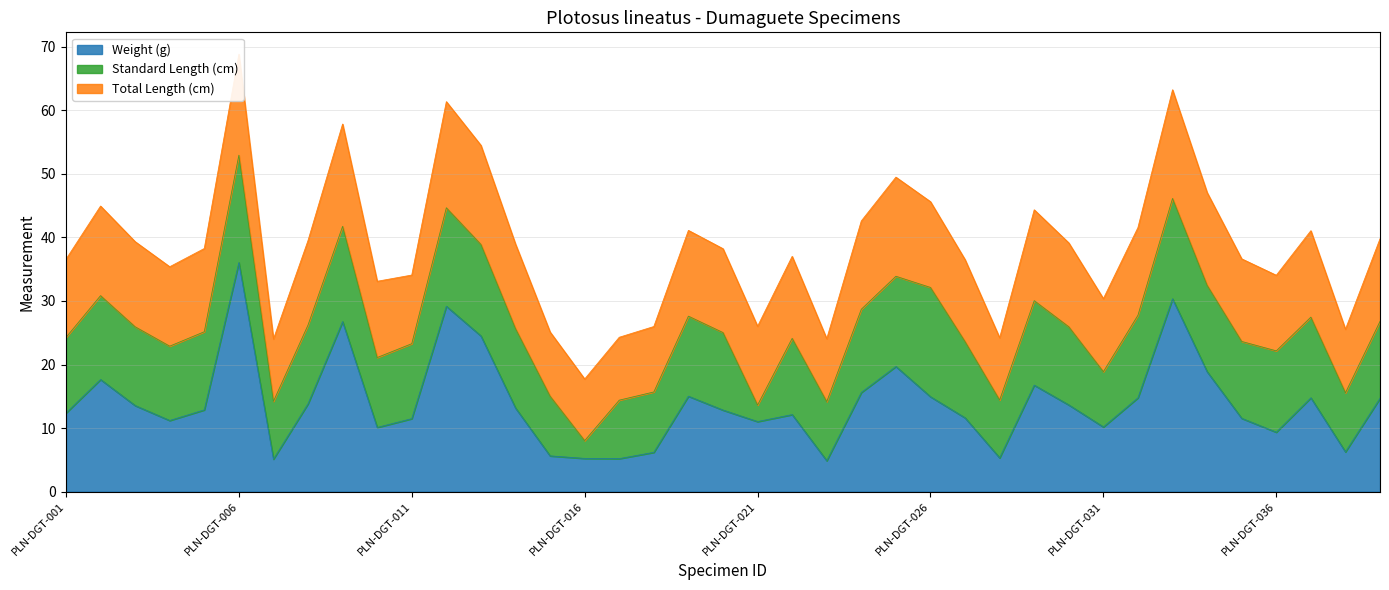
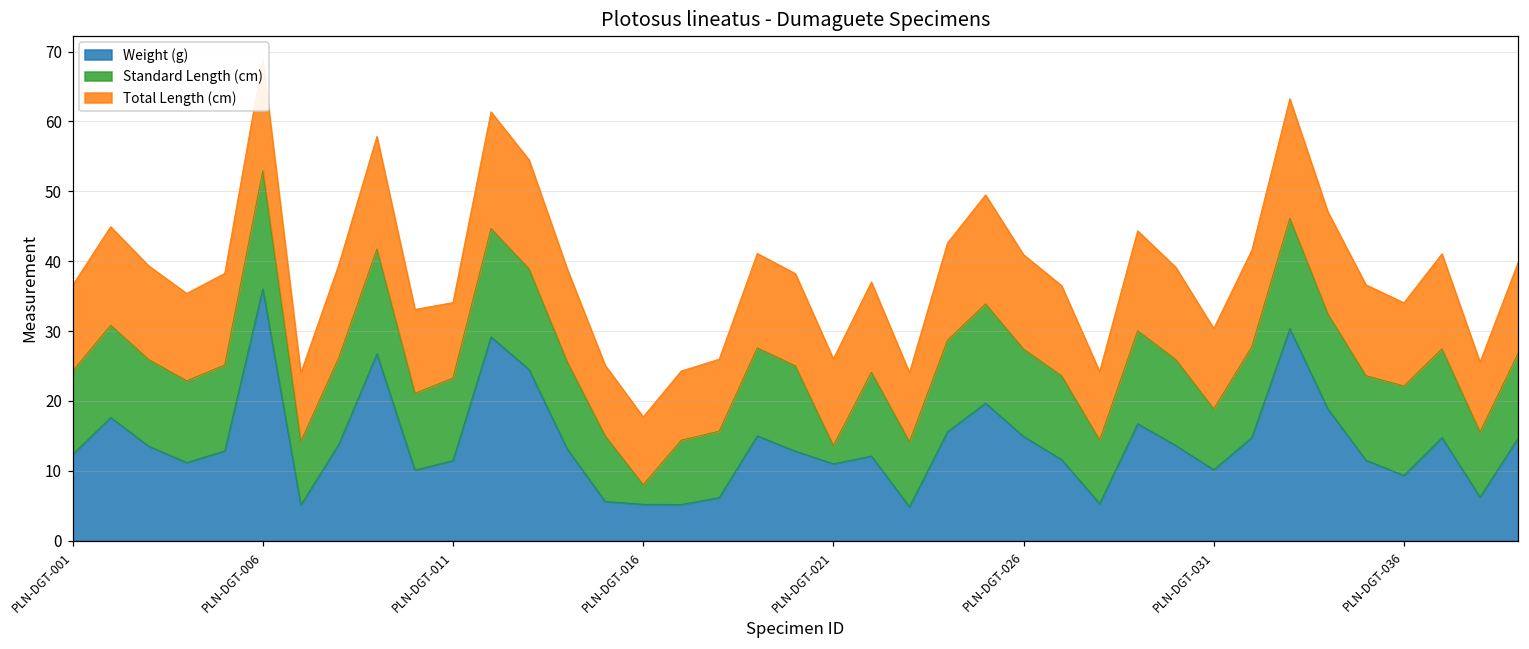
  {
    "Weight (g)": {
      "PLN-DGT-001": 12,
      "PLN-DGT-006": 36,
      "PLN-DGT-011": 11,
      "PLN-DGT-016": 5,
      "PLN-DGT-021": 11,
      "PLN-DGT-026": 15,
      "PLN-DGT-031": 10,
      "PLN-DGT-036": 9
    },
    "Standard Length (cm)": {
      "PLN-DGT-001": 12,
      "PLN-DGT-006": 17,
      "PLN-DGT-011": 12,
      "PLN-DGT-016": 3,
      "PLN-DGT-021": 3,
-     "PLN-DGT-026": 17,
+     "PLN-DGT-026": 13,
      "PLN-DGT-031": 9,
      "PLN-DGT-036": 13
    },
    "Total Length (cm)": {
      "PLN-DGT-001": 12,
      "PLN-DGT-011": 11,
      "PLN-DGT-016": 10,
      "PLN-DGT-021": 12,
      "PLN-DGT-026": 14,
      "PLN-DGT-031": 12,
      "PLN-DGT-036": 12
    }
  }
